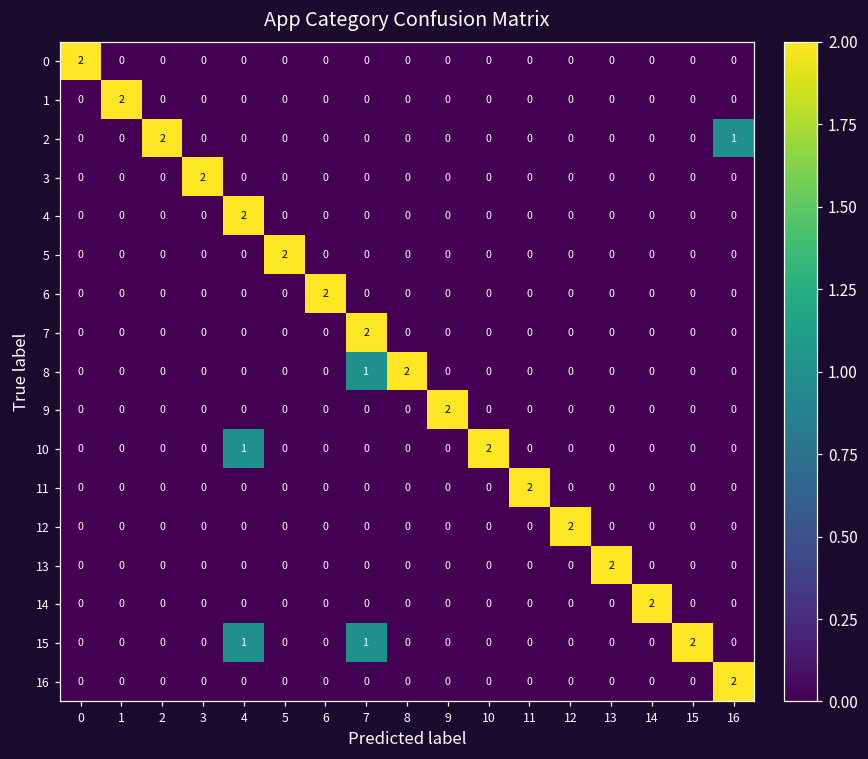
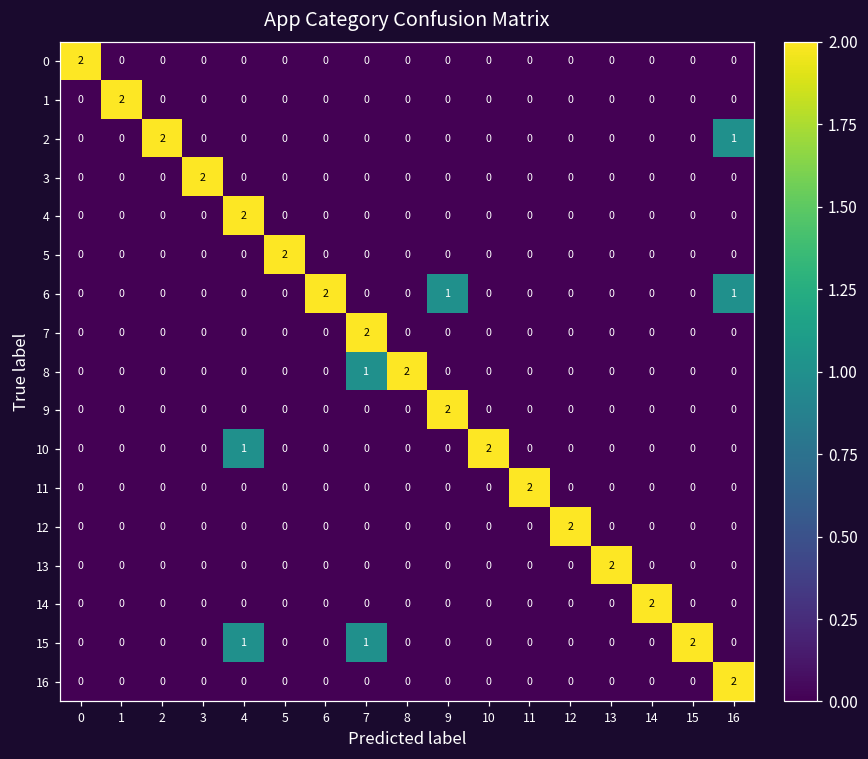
  {
    "6": {
      "0": 0,
      "1": 0,
      "2": 0,
      "3": 0,
      "4": 0,
      "5": 0,
      "6": 2,
      "7": 0,
      "8": 0,
-     "9": 0,
+     "9": 1,
      "10": 0,
      "11": 0,
      "12": 0,
      "13": 0,
      "14": 0,
      "15": 0,
-     "16": 0
+     "16": 1
    }
  }
